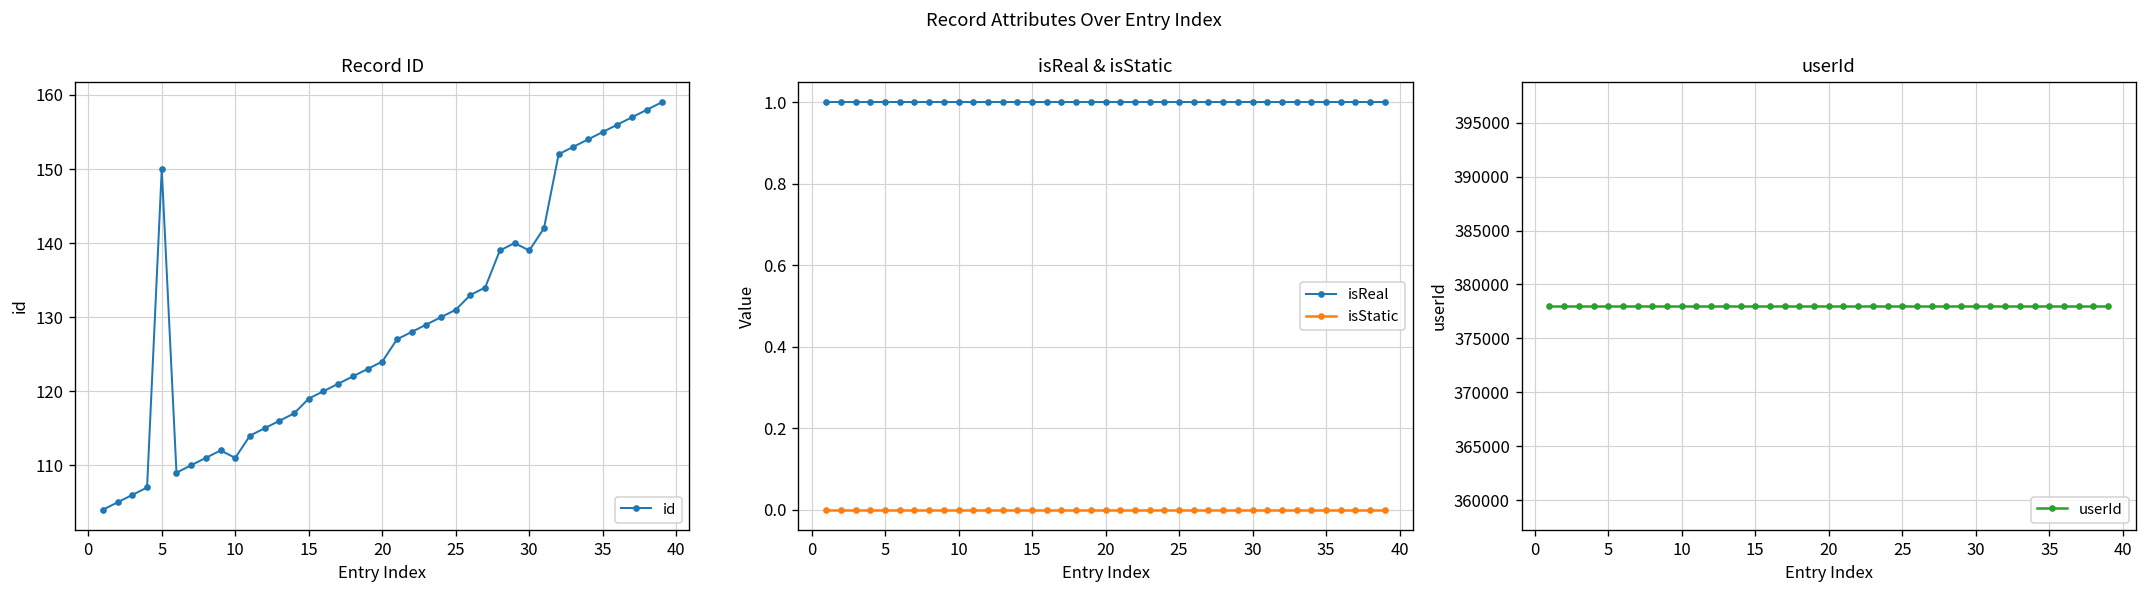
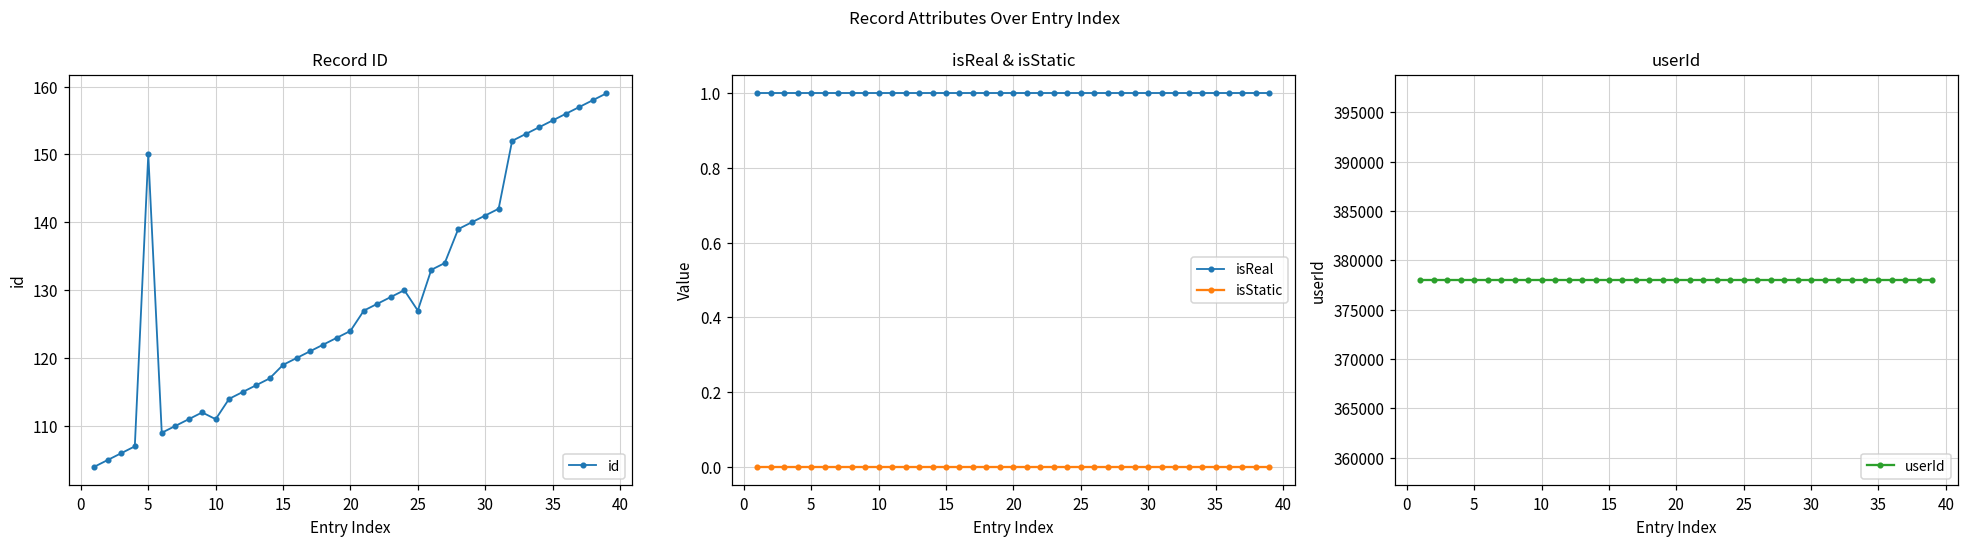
  {
    "Record ID": {
      "5": 150,
      "10": 111,
      "15": 119,
      "20": 124,
-     "25": 131,
-     "30": 139,
+     "25": 127,
+     "30": 141,
      "35": 155
    },
    "isReal & isStatic": {
      "isReal": {
        "5": 1.00,
        "10": 1.00,
        "15": 1.00,
        "20": 1.00,
        "25": 1.00,
        "30": 1.00,
        "35": 1.00
      },
      "isStatic": {
        "5": 0.00,
        "10": 0.00,
        "15": 0.00,
        "20": 0.00,
        "25": 0.00,
        "30": 0.00,
        "35": 0.00
      }
    },
    "userId": {
      "5": 378000,
      "10": 378000,
      "15": 378000,
      "20": 378000,
      "25": 378000,
      "30": 378000,
      "35": 378000
    }
  }
